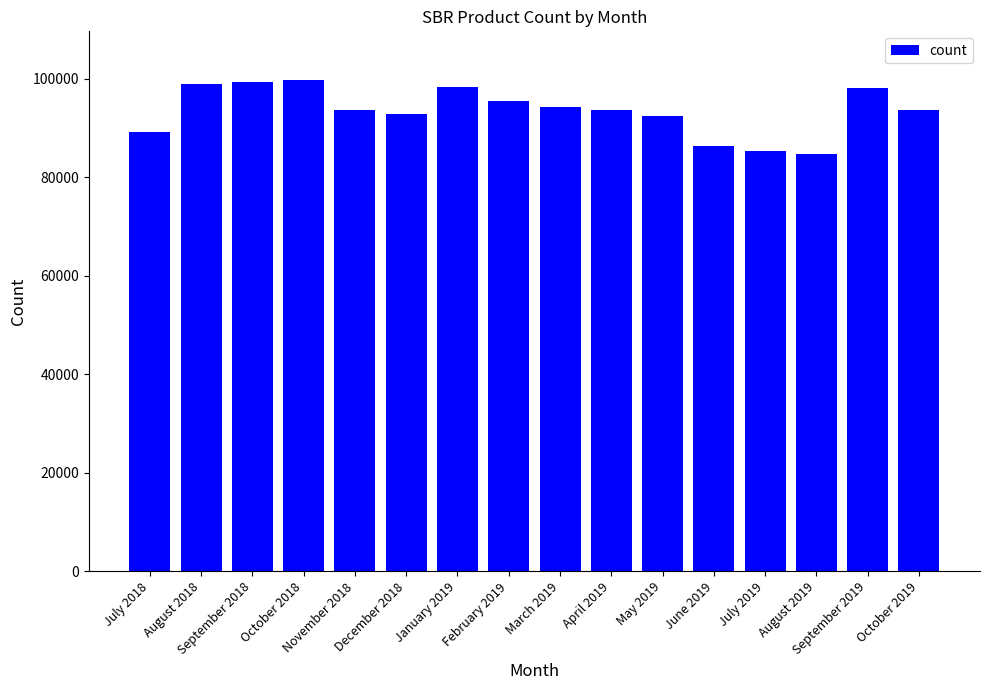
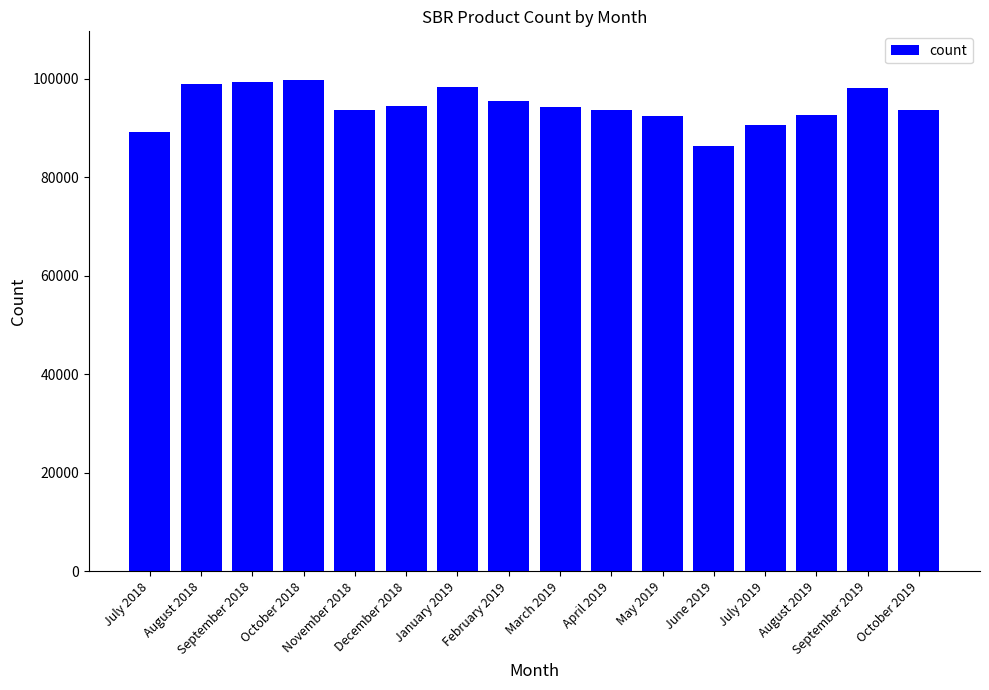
  {
    "July 2018": 89000,
    "August 2018": 99000,
    "September 2018": 99000,
    "October 2018": 100000,
    "November 2018": 94000,
-   "December 2018": 93000,
+   "December 2018": 95000,
    "January 2019": 98000,
    "February 2019": 96000,
    "March 2019": 94000,
    "April 2019": 94000,
    "May 2019": 93000,
    "June 2019": 86000,
-   "July 2019": 85000,
-   "August 2019": 85000,
+   "July 2019": 91000,
+   "August 2019": 93000,
    "September 2019": 98000,
    "October 2019": 94000
  }
